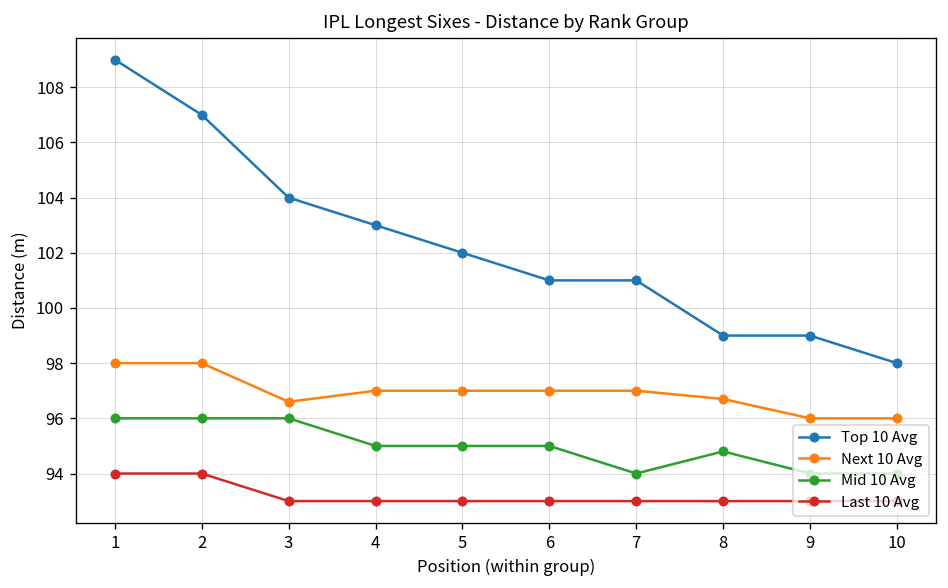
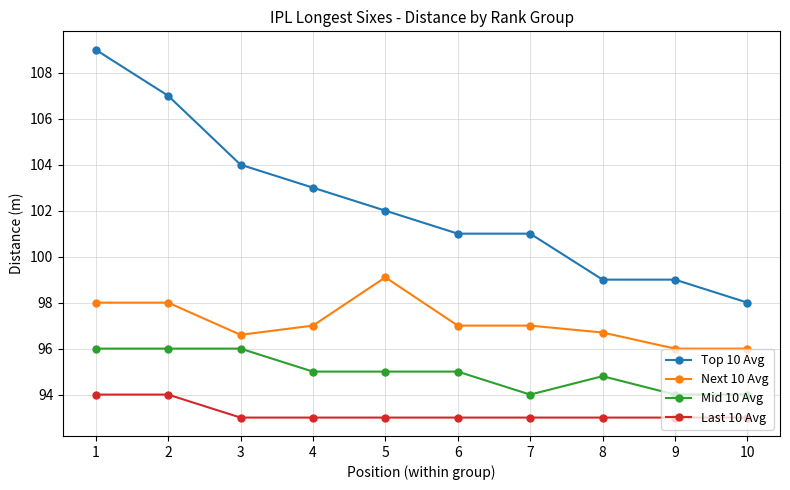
  {
    "Top 10 Avg": {
      "1": 109.0,
      "2": 107.0,
      "3": 104.0,
      "4": 103.0,
      "5": 102.0,
      "6": 101.0,
      "7": 101.0,
      "8": 99.0,
      "9": 99.0,
      "10": 98.0
    },
    "Next 10 Avg": {
      "1": 98.0,
      "2": 98.0,
      "3": 96.6,
      "4": 97.0,
-     "5": 97.0,
+     "5": 99.1,
      "6": 97.0,
      "7": 97.0,
      "8": 96.7,
      "9": 96.0,
      "10": 96.0
    },
    "Mid 10 Avg": {
      "1": 96.0,
      "2": 96.0,
      "3": 96.0,
      "4": 95.0,
      "5": 95.0,
      "6": 95.0,
      "7": 94.0,
      "8": 94.8
    },
    "Last 10 Avg": {
      "1": 94.0,
      "2": 94.0,
      "3": 93.0,
      "4": 93.0,
      "5": 93.0,
      "6": 93.0,
      "7": 93.0,
      "8": 93.0
    }
  }
